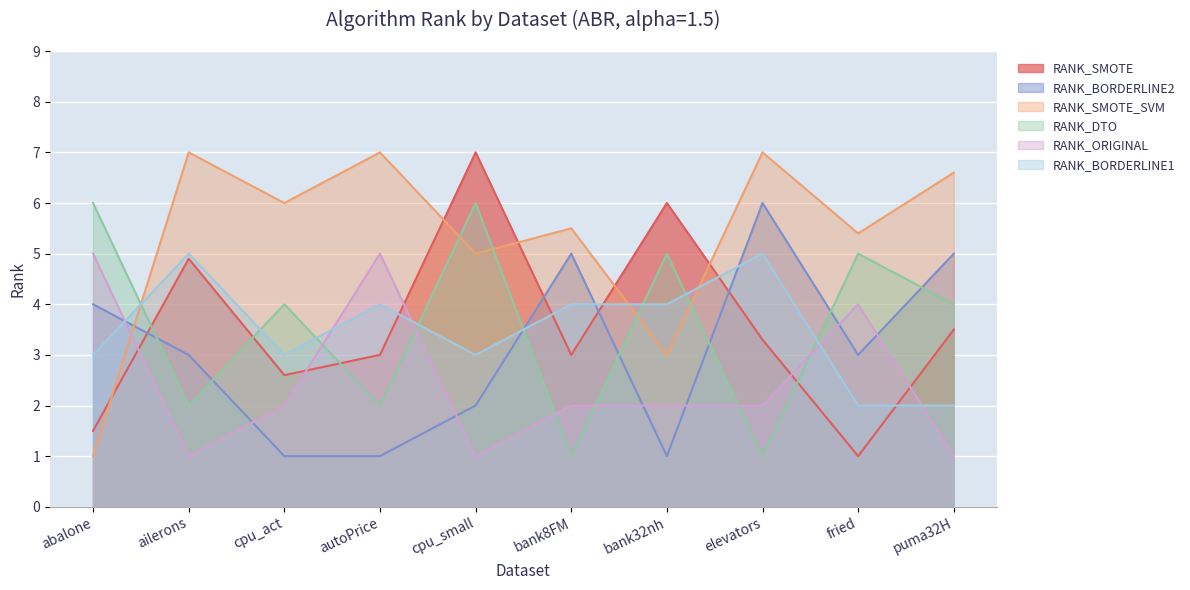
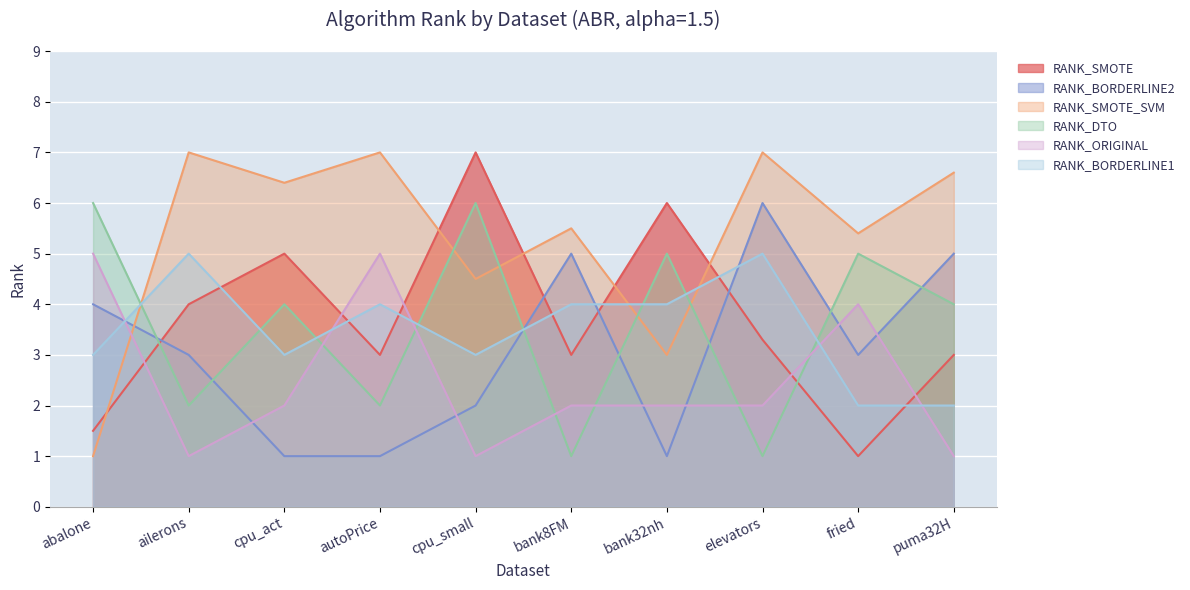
  {
    "RANK_SMOTE": {
      "abalone": 1.5,
-     "ailerons": 4.9,
-     "cpu_act": 2.6,
+     "ailerons": 4.0,
+     "cpu_act": 5.0,
      "autoPrice": 3.0,
      "cpu_small": 7.0,
      "bank8FM": 3.0,
      "bank32nh": 6.0,
      "elevators": 3.3,
      "fried": 1.0,
-     "puma32H": 3.5
+     "puma32H": 3.0
    },
    "RANK_SMOTE_SVM": {
      "abalone": 1.0,
      "ailerons": 7.0,
-     "cpu_act": 6.0,
+     "cpu_act": 6.4,
      "autoPrice": 7.0,
-     "cpu_small": 5.0,
+     "cpu_small": 4.5,
      "bank8FM": 5.5,
      "bank32nh": 3.0,
      "elevators": 7.0,
      "fried": 5.4,
      "puma32H": 6.6
    }
  }
